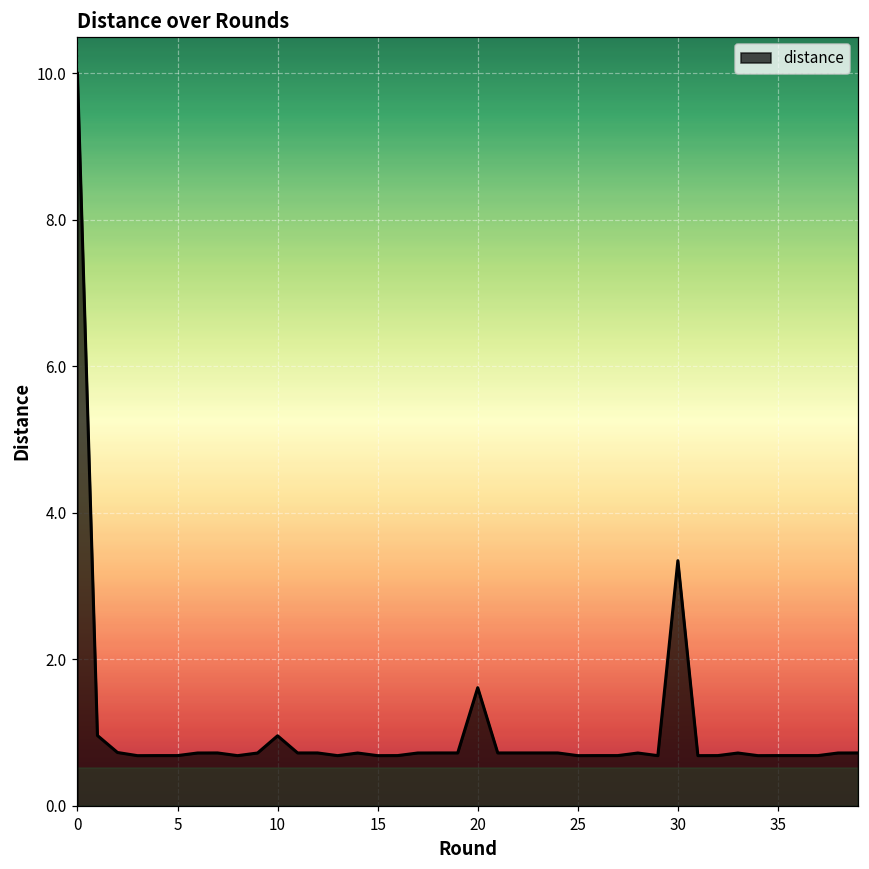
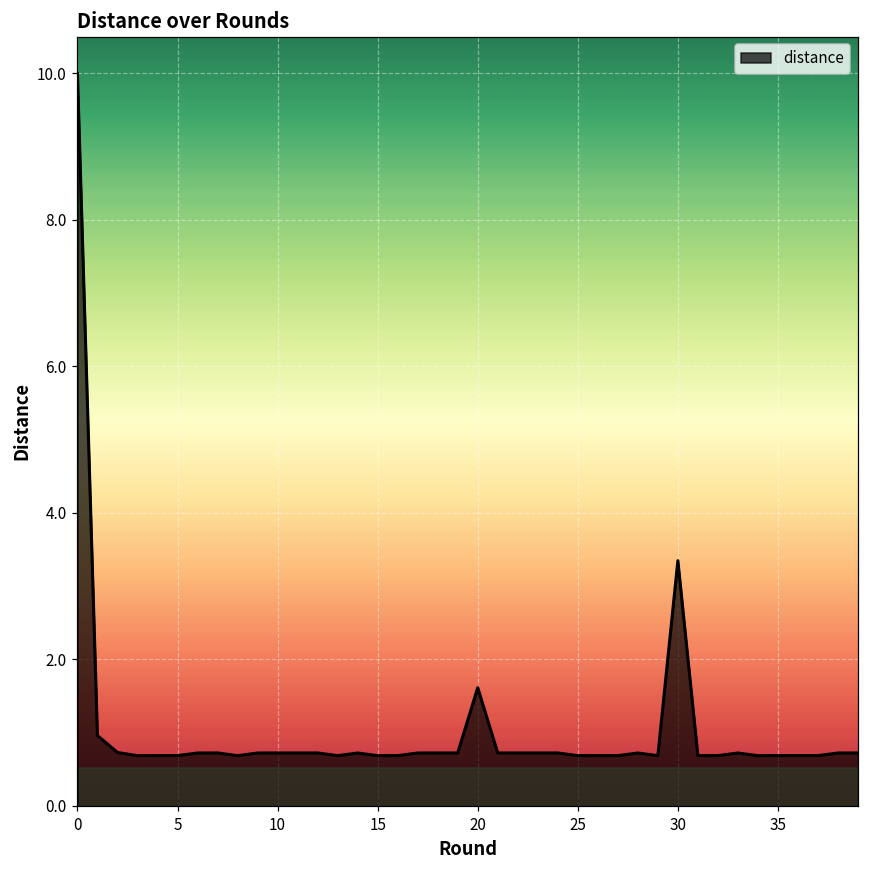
  {
    "0": 10.0,
    "5": 0.7,
-   "10": 1.0,
+   "10": 0.7,
    "15": 0.7,
    "20": 1.6,
    "25": 0.7,
    "30": 3.3,
    "35": 0.7
  }
